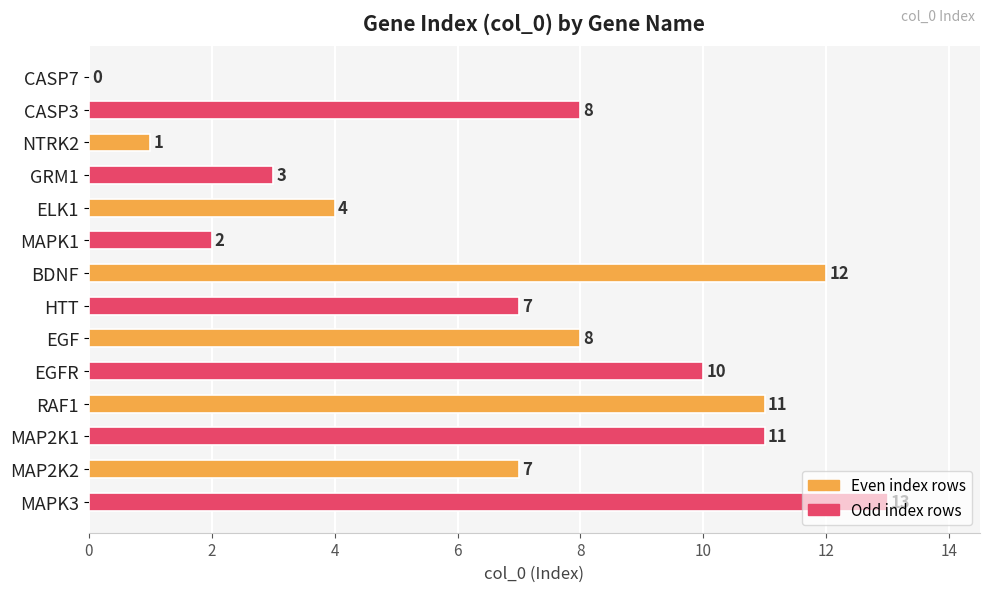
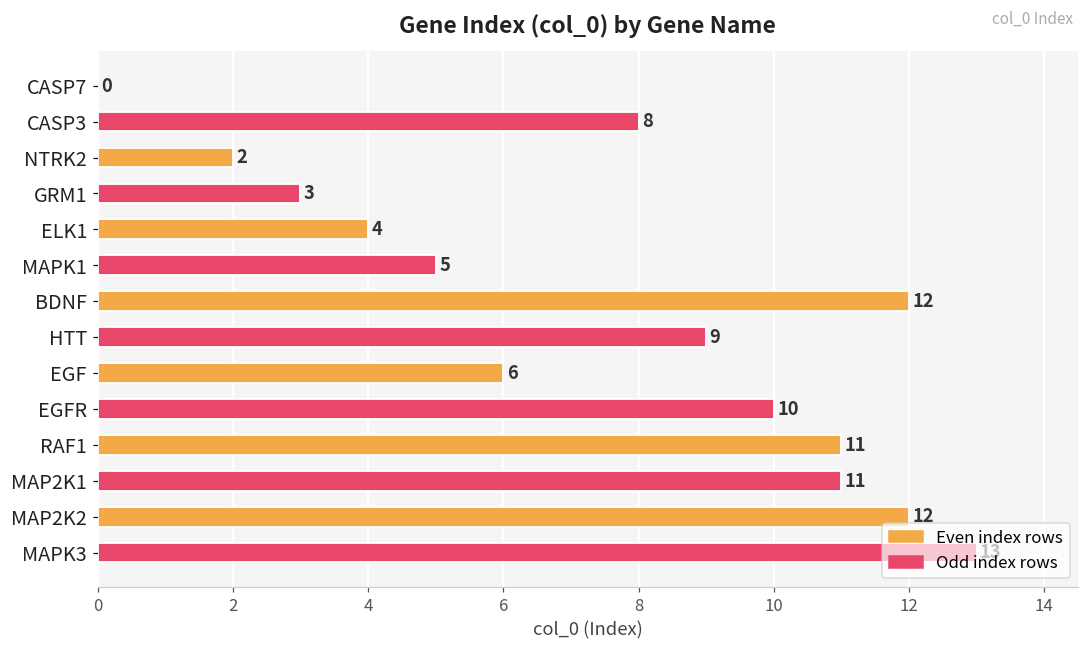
  {
    "CASP7": 0,
    "CASP3": 8,
-   "NTRK2": 1,
+   "NTRK2": 2,
    "GRM1": 3,
    "ELK1": 4,
-   "MAPK1": 2,
+   "MAPK1": 5,
    "BDNF": 12,
-   "HTT": 7,
-   "EGF": 8,
+   "HTT": 9,
+   "EGF": 6,
    "EGFR": 10,
    "RAF1": 11,
    "MAP2K1": 11,
-   "MAP2K2": 7
+   "MAP2K2": 12
  }
